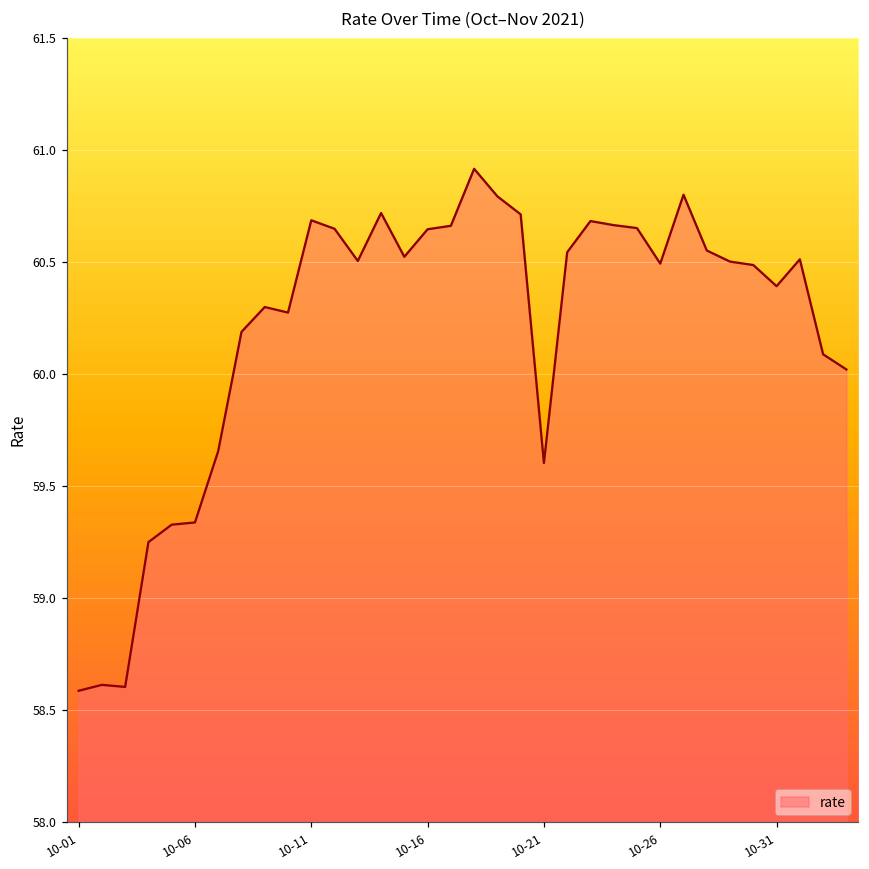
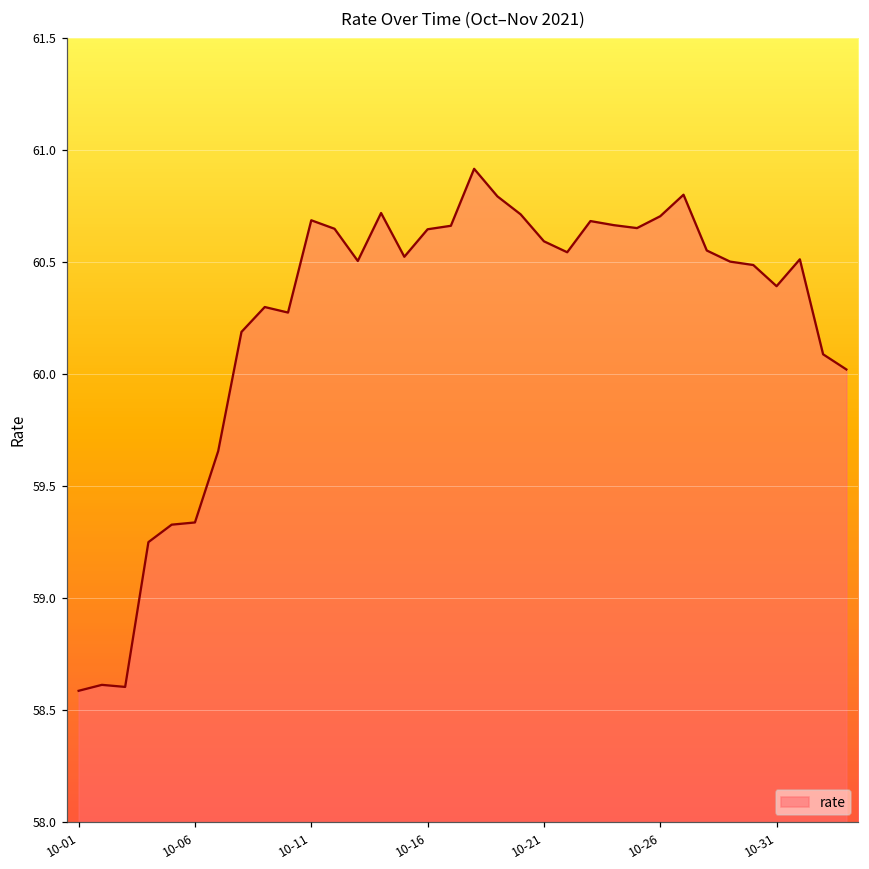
  {
    "10-01": 58.59,
    "10-06": 59.34,
    "10-11": 60.68,
    "10-16": 60.64,
-   "10-21": 59.60,
-   "10-26": 60.49,
+   "10-21": 60.59,
+   "10-26": 60.70,
    "10-31": 60.39
  }
